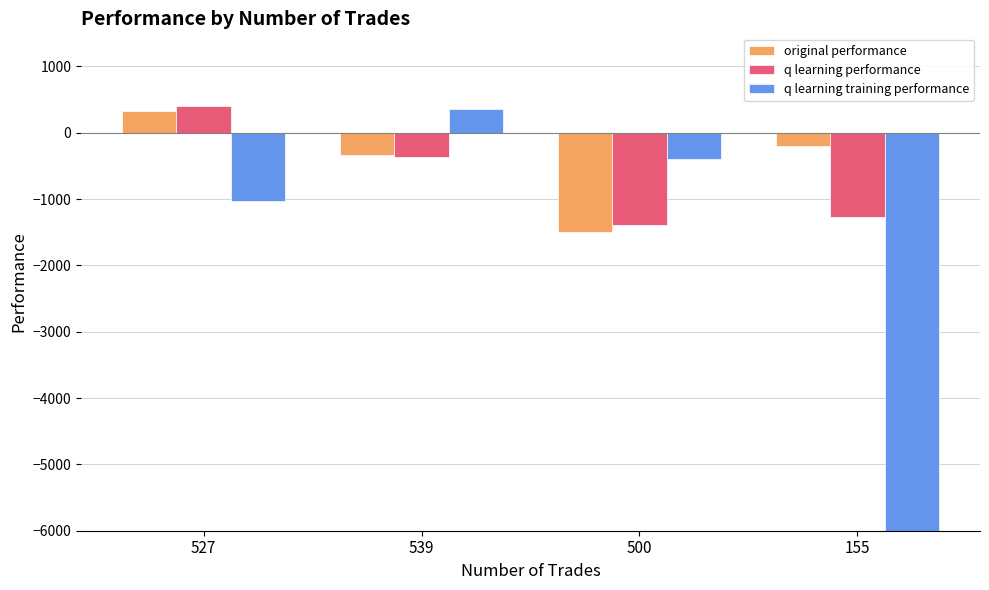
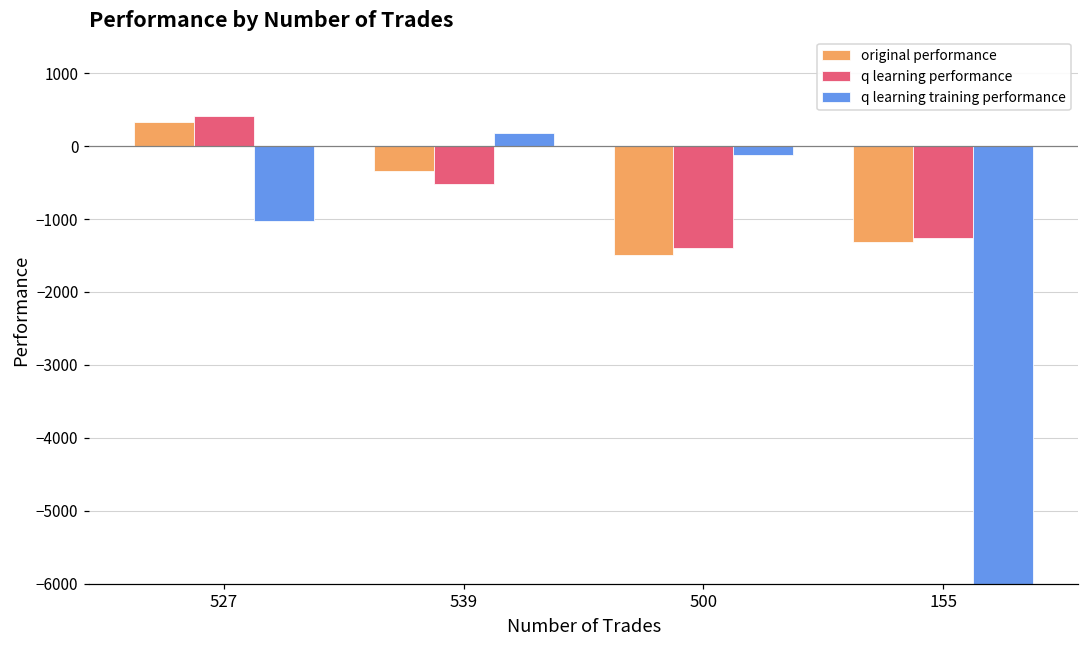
  {
    "original performance": {
      "527": 300,
      "539": -300,
      "500": -1500,
-     "155": -200
+     "155": -1300
    },
    "q learning performance": {
      "527": 400,
-     "539": -400,
+     "539": -500,
      "500": -1400,
      "155": -1300
    },
    "q learning training performance": {
      "527": -1000,
-     "539": 400,
-     "500": -400
+     "539": 200,
+     "500": -100
    }
  }
